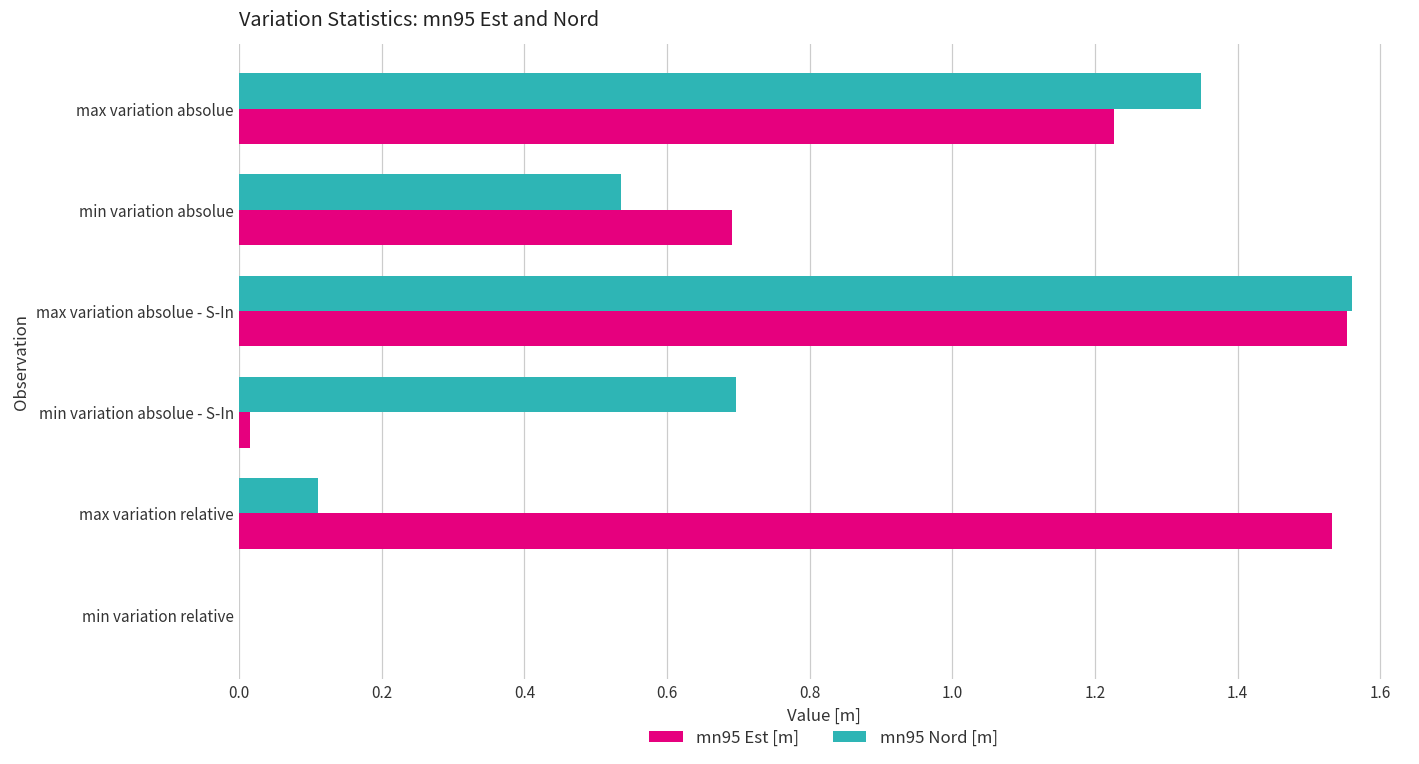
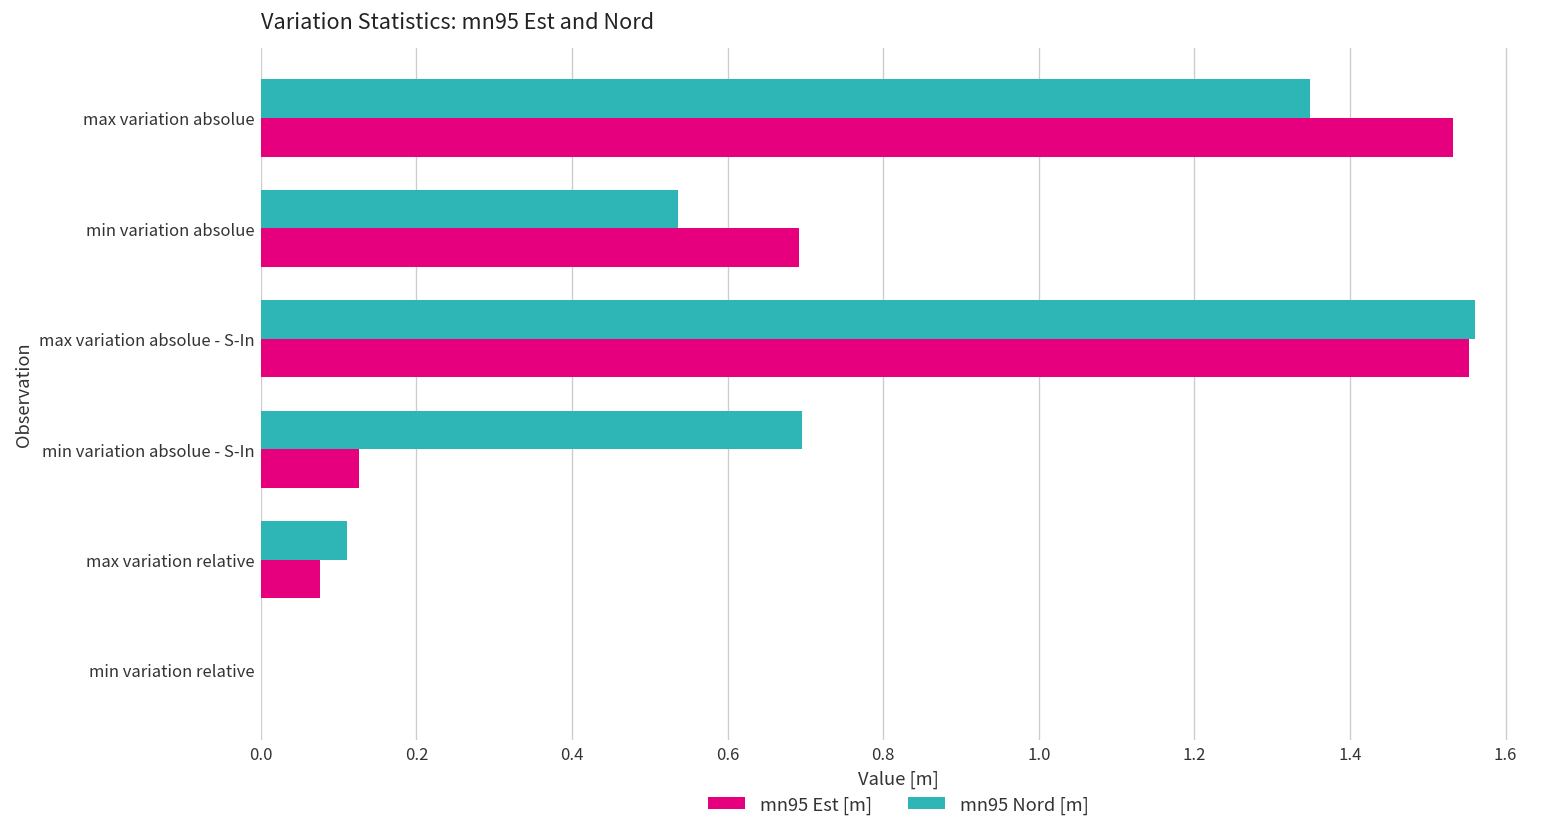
  {
    "mn95 Est [m]": {
-     "max variation absolue": 1.23,
+     "max variation absolue": 1.53,
      "min variation absolue": 0.69,
      "max variation absolue - S-In": 1.55,
-     "min variation absolue - S-In": 0.01,
-     "max variation relative": 1.53,
+     "min variation absolue - S-In": 0.13,
+     "max variation relative": 0.08,
      "min variation relative": 0.00
    },
    "mn95 Nord [m]": {
      "max variation absolue": 1.35,
      "min variation absolue": 0.54,
      "max variation absolue - S-In": 1.56,
      "min variation absolue - S-In": 0.70,
      "max variation relative": 0.11,
      "min variation relative": 0.00
    }
  }
